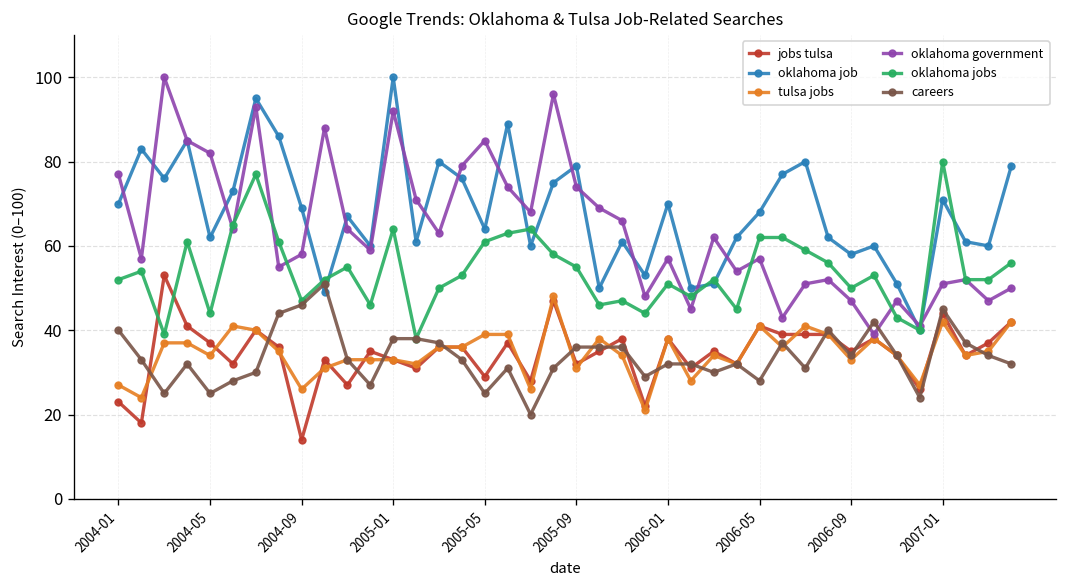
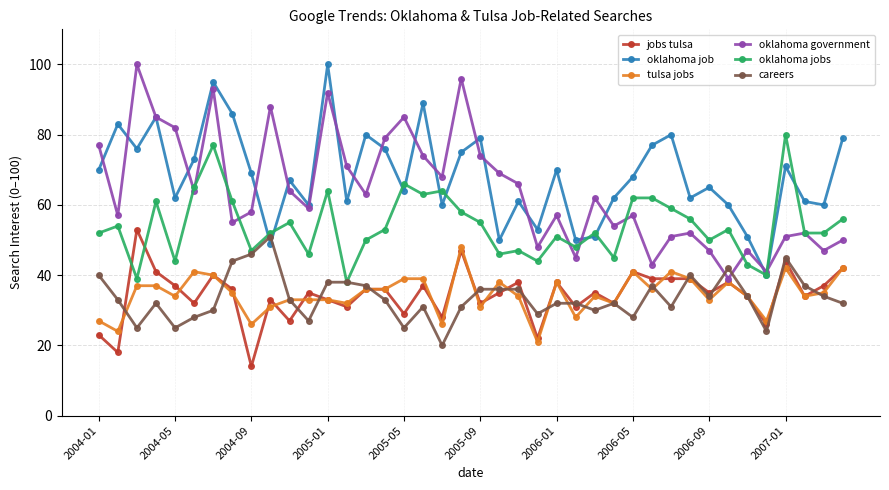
  {
    "jobs tulsa": {
      "2004-01": 23,
      "2004-05": 37,
      "2004-09": 14,
      "2005-05": 29,
      "2005-09": 32,
      "2006-09": 35,
      "2007-01": 44
    },
    "oklahoma job": {
      "2004-01": 70,
      "2004-05": 62,
      "2004-09": 69,
      "2005-01": 100,
      "2005-05": 64,
      "2005-09": 79,
      "2006-01": 70,
      "2006-05": 68,
-     "2006-09": 58,
+     "2006-09": 65,
      "2007-01": 71
    },
    "tulsa jobs": {
      "2004-01": 27,
      "2004-05": 34,
      "2004-09": 26,
      "2005-05": 39,
      "2005-09": 31,
      "2006-09": 33,
      "2007-01": 42
    },
    "oklahoma government": {
      "2004-01": 77,
      "2004-05": 82,
      "2004-09": 58,
      "2005-01": 92,
      "2005-05": 85,
      "2005-09": 74,
      "2006-01": 57,
      "2006-05": 57,
      "2006-09": 47,
      "2007-01": 51
    },
    "oklahoma jobs": {
      "2004-01": 52,
      "2004-05": 44,
      "2004-09": 47,
      "2005-01": 64,
-     "2005-05": 61,
+     "2005-05": 66,
      "2005-09": 55,
      "2006-01": 51,
      "2006-05": 62,
      "2006-09": 50,
      "2007-01": 80
    },
    "careers": {
      "2004-01": 40,
      "2004-05": 25,
      "2004-09": 46,
      "2005-01": 38,
      "2005-05": 25,
      "2005-09": 36,
      "2006-01": 32,
      "2006-05": 28,
      "2006-09": 34,
      "2007-01": 45
    }
  }
